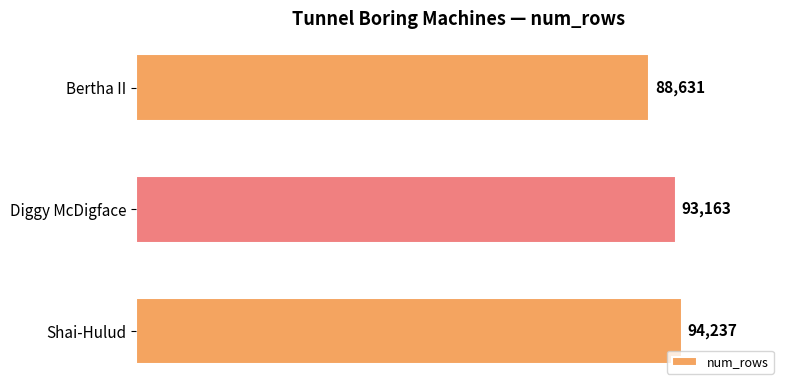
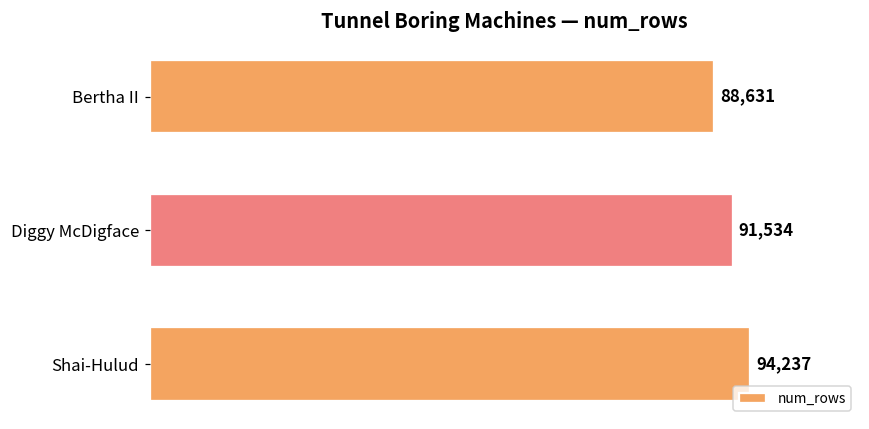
  {
    "Bertha II": "88,631",
-   "Diggy McDigface": "93,163",
+   "Diggy McDigface": "91,534",
    "Shai-Hulud": "94,237"
  }
